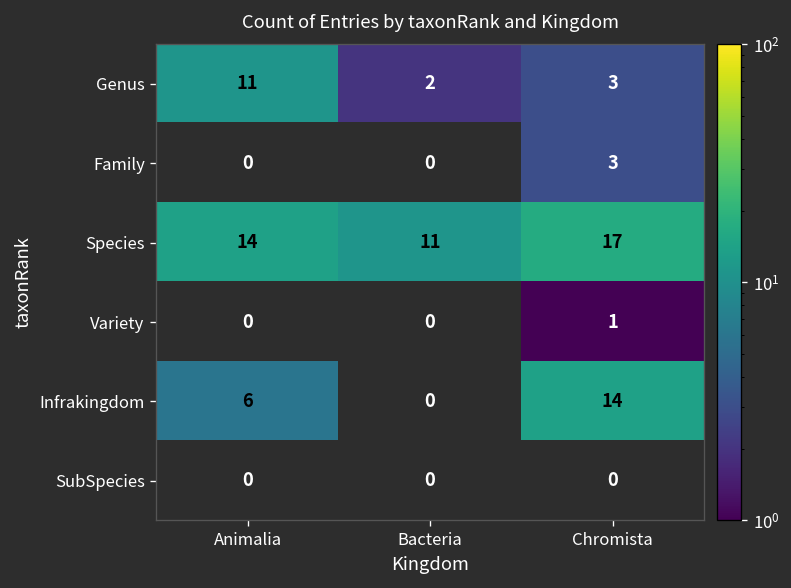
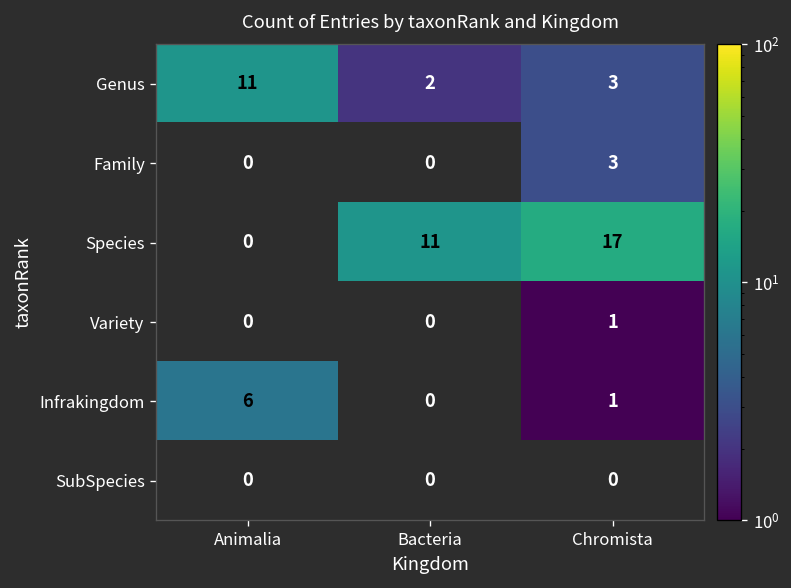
  {
    "Genus": {
      "Animalia": 11,
      "Bacteria": 2,
      "Chromista": 3
    },
    "Family": {
      "Animalia": 0,
      "Bacteria": 0,
      "Chromista": 3
    },
    "Species": {
-     "Animalia": 14,
+     "Animalia": 0,
      "Bacteria": 11,
      "Chromista": 17
    },
    "Variety": {
      "Animalia": 0,
      "Bacteria": 0,
      "Chromista": 1
    },
    "Infrakingdom": {
      "Animalia": 6,
      "Bacteria": 0,
-     "Chromista": 14
+     "Chromista": 1
    },
    "SubSpecies": {
      "Animalia": 0,
      "Bacteria": 0,
      "Chromista": 0
    }
  }
